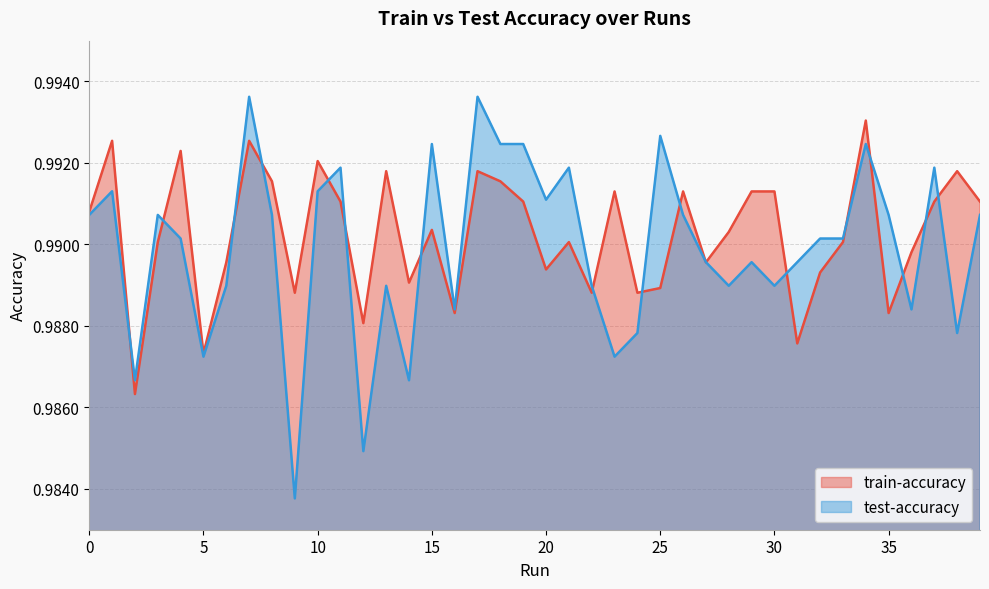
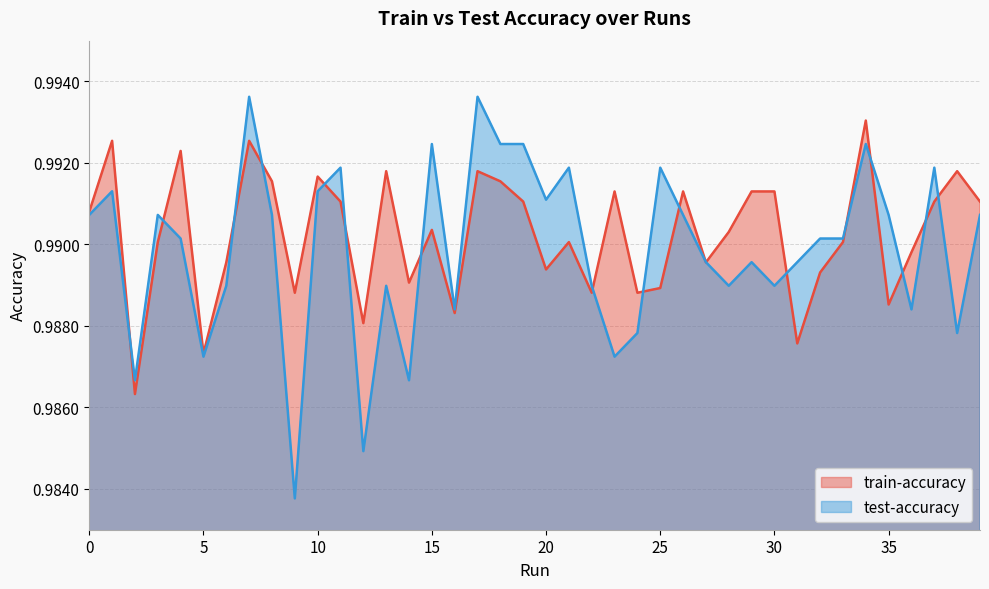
  {
    "train-accuracy": {
      "0": 0.9908,
      "5": 0.9873,
-     "10": 0.9920,
+     "10": 0.9917,
      "15": 0.9904,
      "20": 0.9894,
      "25": 0.9889,
      "30": 0.9913,
-     "35": 0.9883
+     "35": 0.9885
    },
    "test-accuracy": {
      "0": 0.9907,
      "5": 0.9872,
      "10": 0.9913,
      "15": 0.9925,
      "20": 0.9911,
-     "25": 0.9927,
+     "25": 0.9919,
      "30": 0.9890,
      "35": 0.9907
    }
  }
